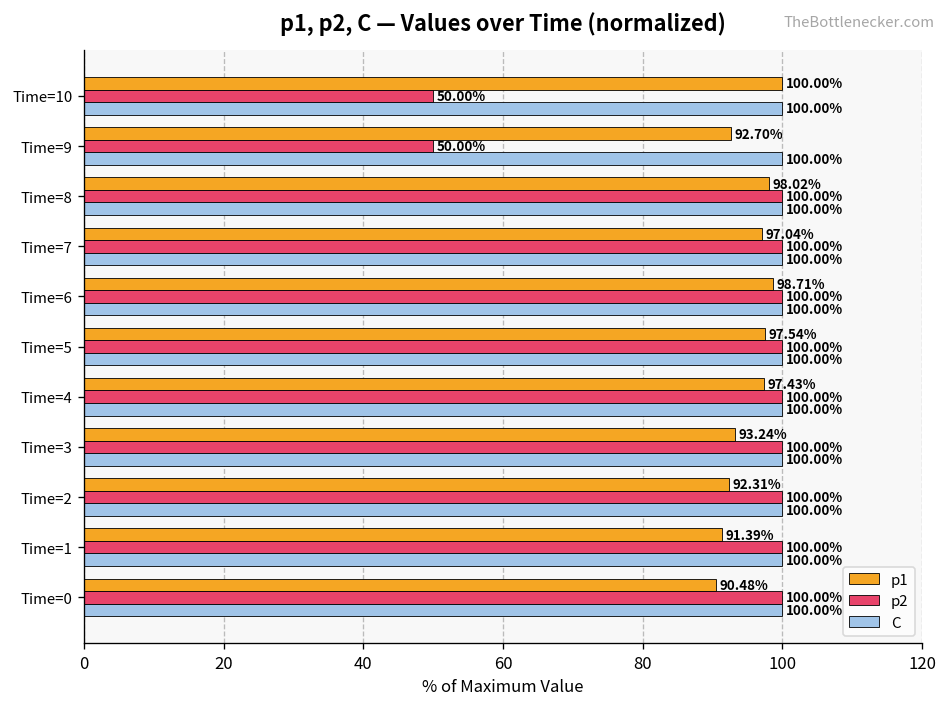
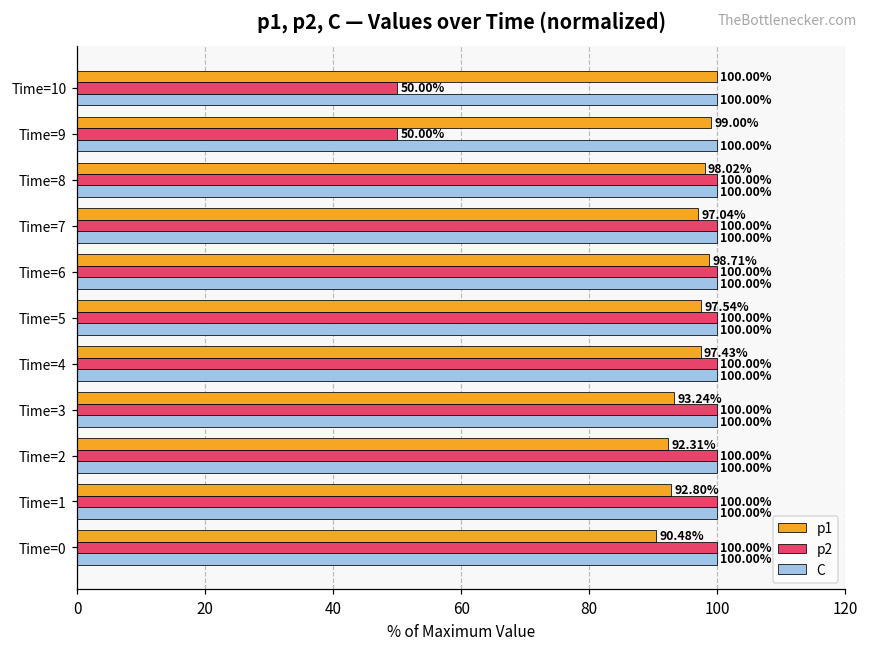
  {
    "p1": {
      "Time=10": "100.00%",
-     "Time=9": "92.70%",
+     "Time=9": "99.00%",
      "Time=8": "98.02%",
      "Time=7": "97.04%",
      "Time=5": "97.54%",
      "Time=4": "97.43%",
      "Time=3": "93.24%",
      "Time=2": "92.31%",
-     "Time=1": "91.39%",
+     "Time=1": "92.80%",
      "Time=0": "90.48%"
    },
    "p2": {
      "Time=10": "50.00%",
      "Time=9": "50.00%"
    },
    "C": {
      "Time=10": "100.00%",
      "Time=9": "100.00%"
    }
  }
